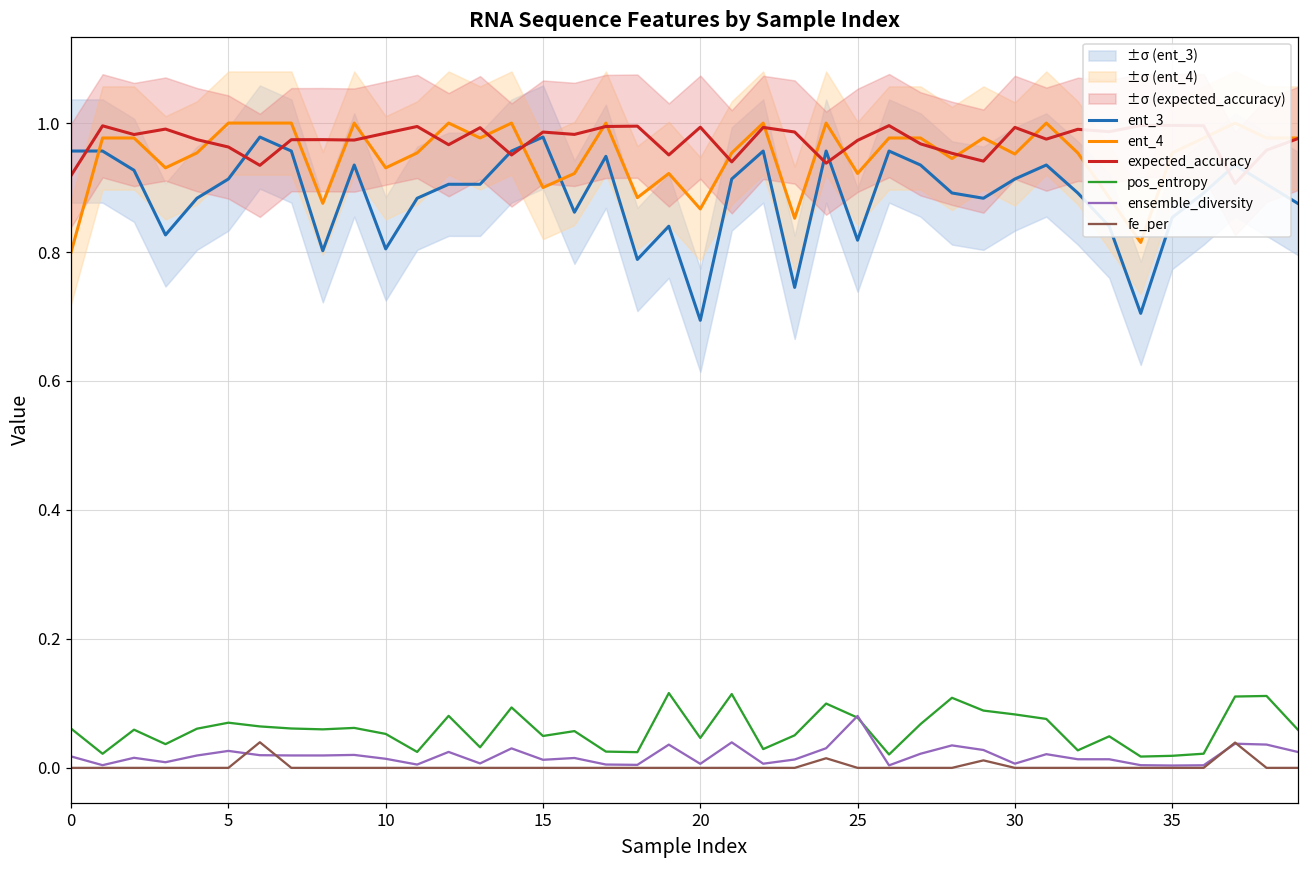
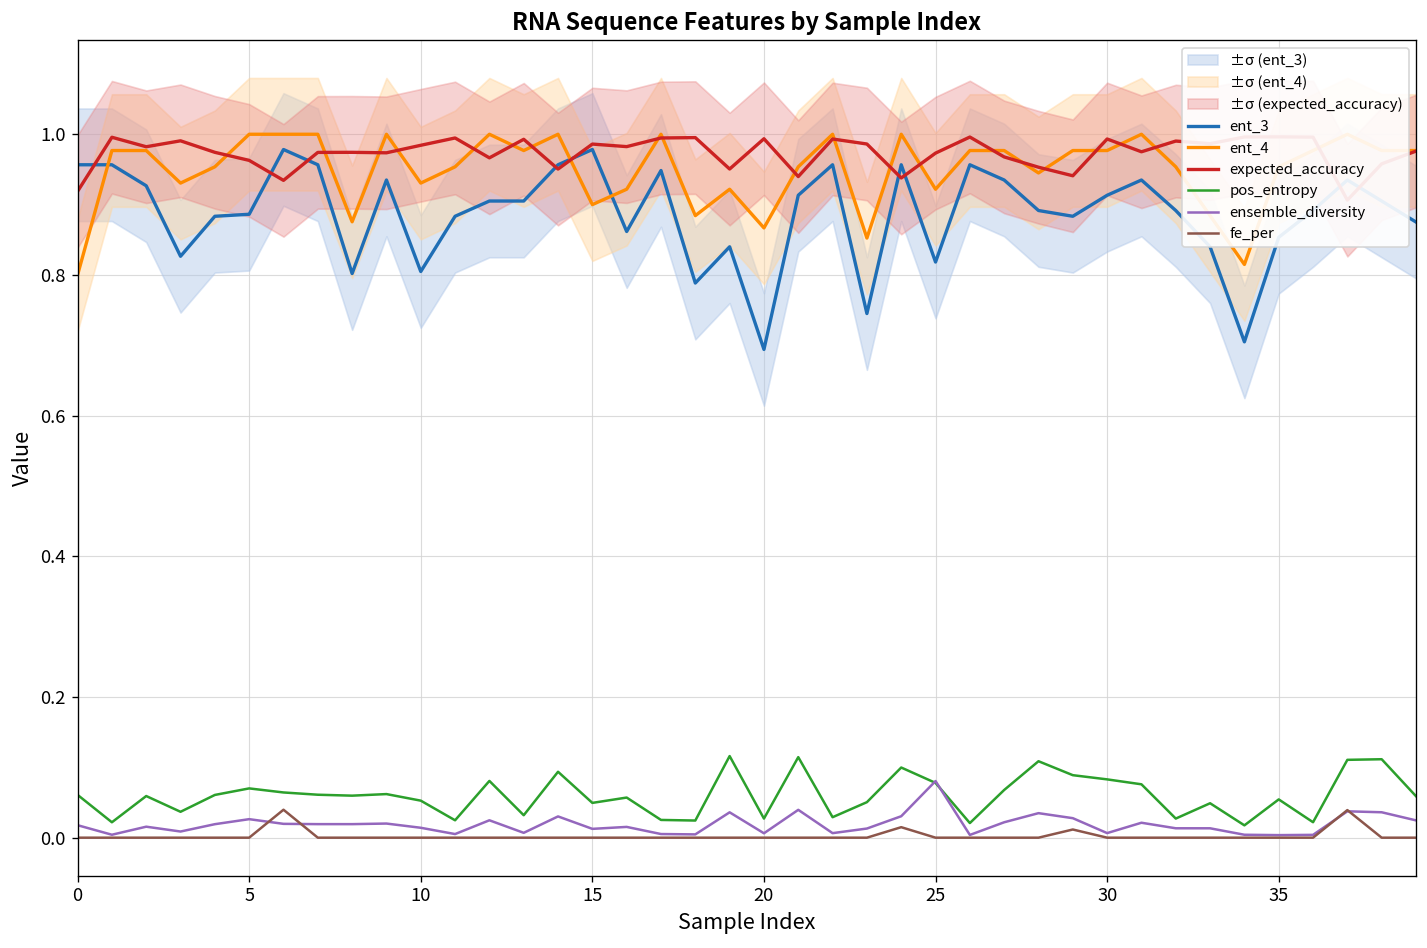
  {
    "ent_3": {
      "0": 0.96,
-     "5": 0.91,
+     "5": 0.89,
      "10": 0.80,
      "20": 0.69,
      "25": 0.82,
      "30": 0.91
    },
    "ent_4": {
      "0": 0.80,
      "5": 1.00,
      "10": 0.93,
      "15": 0.90,
      "20": 0.87,
      "25": 0.92,
-     "30": 0.95
+     "30": 0.98
    },
    "expected_accuracy": {
      "0": 0.92,
      "10": 0.98,
      "15": 0.99,
      "20": 0.99,
      "25": 0.97
    },
    "pos_entropy": {
      "0": 0.06,
      "5": 0.07,
      "10": 0.05,
      "15": 0.05,
-     "20": 0.05,
+     "20": 0.03,
      "30": 0.08,
-     "35": 0.02
+     "35": 0.05
    },
    "ensemble_diversity": {
      "0": 0.02,
      "5": 0.03,
      "10": 0.01,
      "15": 0.01,
      "20": 0.01,
      "30": 0.01
    },
    "fe_per": {
      "0": 0.00,
      "5": 0.00,
      "10": 0.00,
      "15": 0.00,
      "20": 0.00,
      "25": 0.00,
      "30": 0.00
    }
  }
